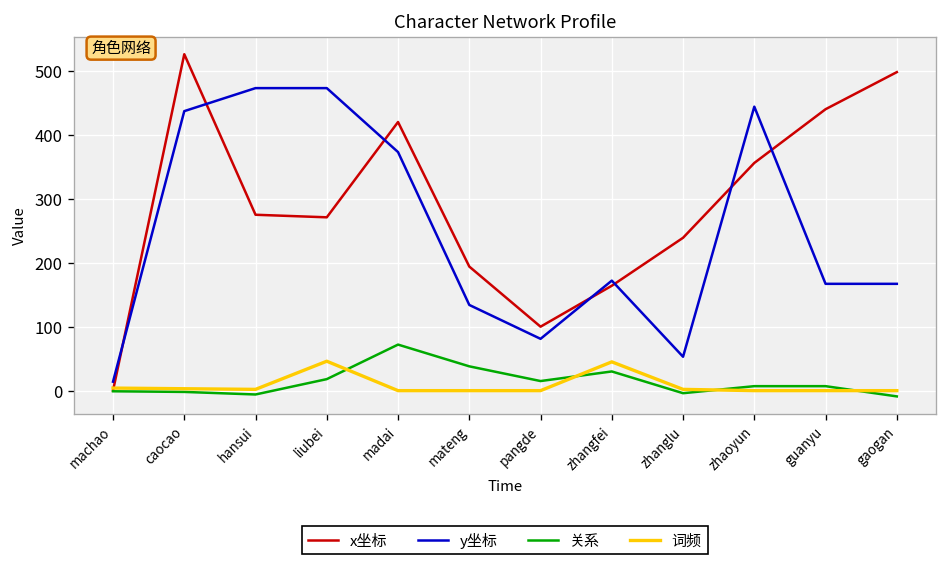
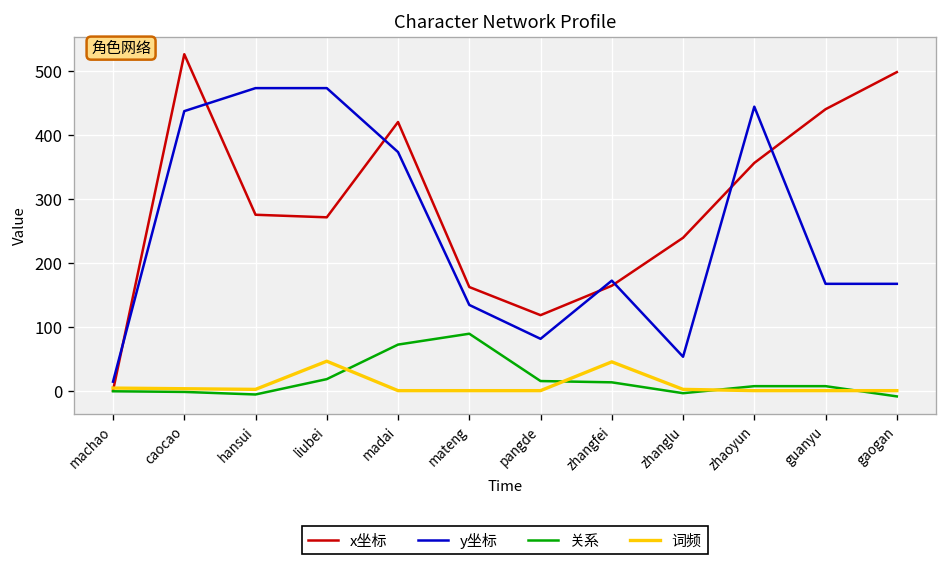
  {
    "x坐标": {
      "caocao": 530,
      "hansui": 280,
      "liubei": 270,
      "madai": 420,
-     "mateng": 200,
-     "pangde": 100,
+     "mateng": 160,
+     "pangde": 120,
      "zhangfei": 170,
      "zhanglu": 240,
      "zhaoyun": 360,
      "guanyu": 440,
      "gaogan": 500
    },
    "y坐标": {
      "machao": 20,
      "caocao": 440,
      "hansui": 470,
      "liubei": 470,
      "madai": 370,
      "mateng": 140,
      "pangde": 80,
      "zhangfei": 170,
      "zhanglu": 50,
      "zhaoyun": 450,
      "guanyu": 170,
      "gaogan": 170
    },
    "关系": {
      "caocao": 0,
      "hansui": -10,
      "liubei": 20,
      "madai": 70,
-     "mateng": 40,
+     "mateng": 90,
      "pangde": 20,
-     "zhangfei": 30,
+     "zhangfei": 10,
      "zhanglu": 0,
      "zhaoyun": 10,
      "guanyu": 10,
      "gaogan": -10
    },
    "词频": {
      "caocao": 0,
      "hansui": 0,
      "liubei": 50,
      "madai": 0,
      "mateng": 0,
      "pangde": 0,
      "zhangfei": 50,
      "zhanglu": 0,
      "zhaoyun": 0,
      "guanyu": 0,
      "gaogan": 0
    }
  }
